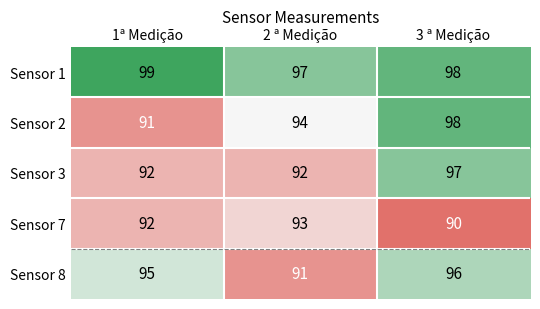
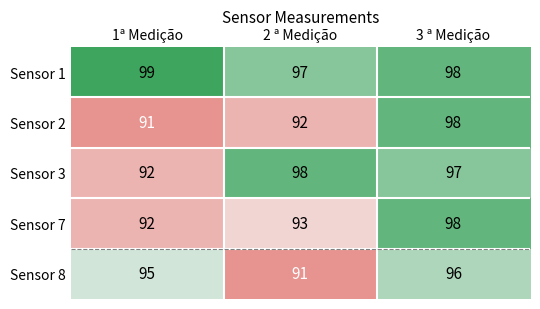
  {
    "Sensor 1": {
      "1ª Medição": 99,
      "2 ª Medição": 97,
      "3 ª Medição": 98
    },
    "Sensor 2": {
      "1ª Medição": 91,
-     "2 ª Medição": 94,
+     "2 ª Medição": 92,
      "3 ª Medição": 98
    },
    "Sensor 3": {
      "1ª Medição": 92,
-     "2 ª Medição": 92,
+     "2 ª Medição": 98,
      "3 ª Medição": 97
    },
    "Sensor 7": {
      "1ª Medição": 92,
      "2 ª Medição": 93,
-     "3 ª Medição": 90
+     "3 ª Medição": 98
    },
    "Sensor 8": {
      "1ª Medição": 95,
      "2 ª Medição": 91,
      "3 ª Medição": 96
    }
  }
